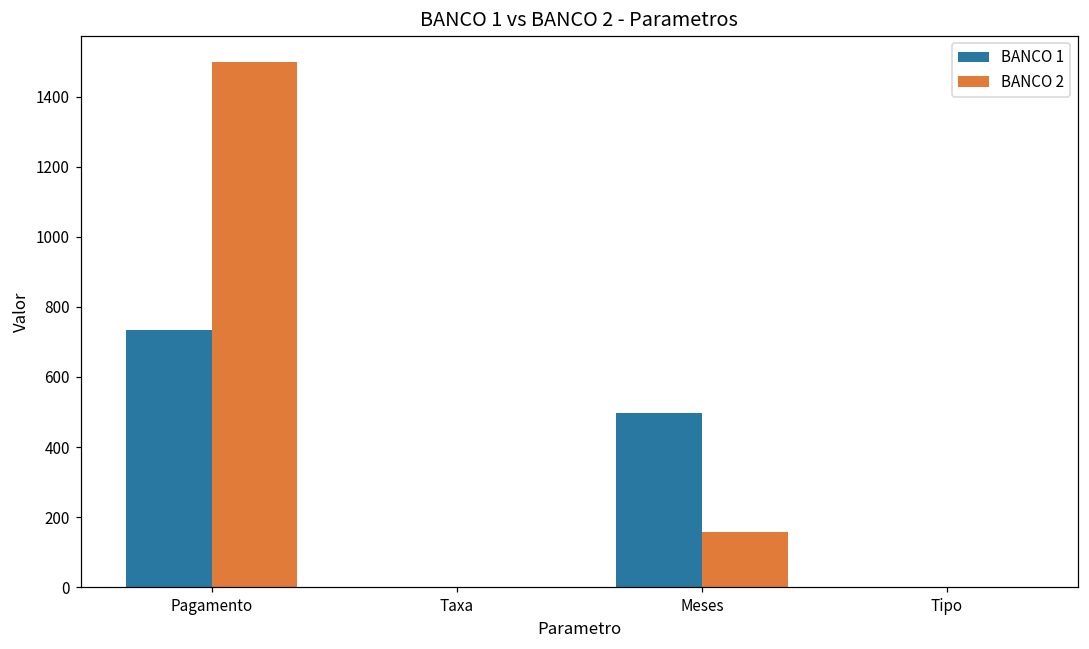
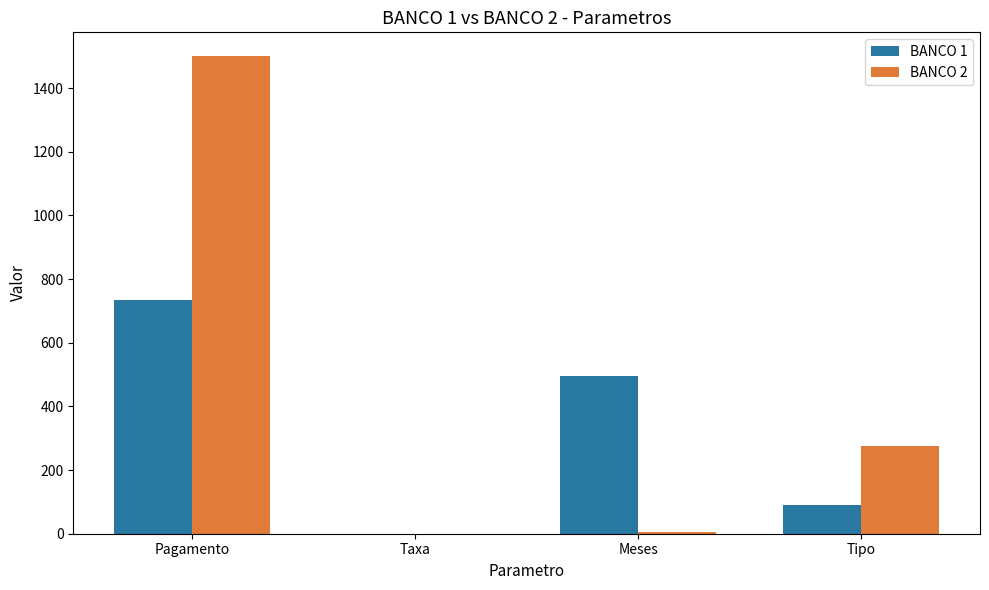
  {
    "BANCO 1": {
      "Pagamento": 730,
      "Meses": 500,
-     "Tipo": 0
+     "Tipo": 90
    },
    "BANCO 2": {
      "Pagamento": 1500,
-     "Meses": 160,
-     "Tipo": 0
+     "Meses": 10,
+     "Tipo": 280
    }
  }
